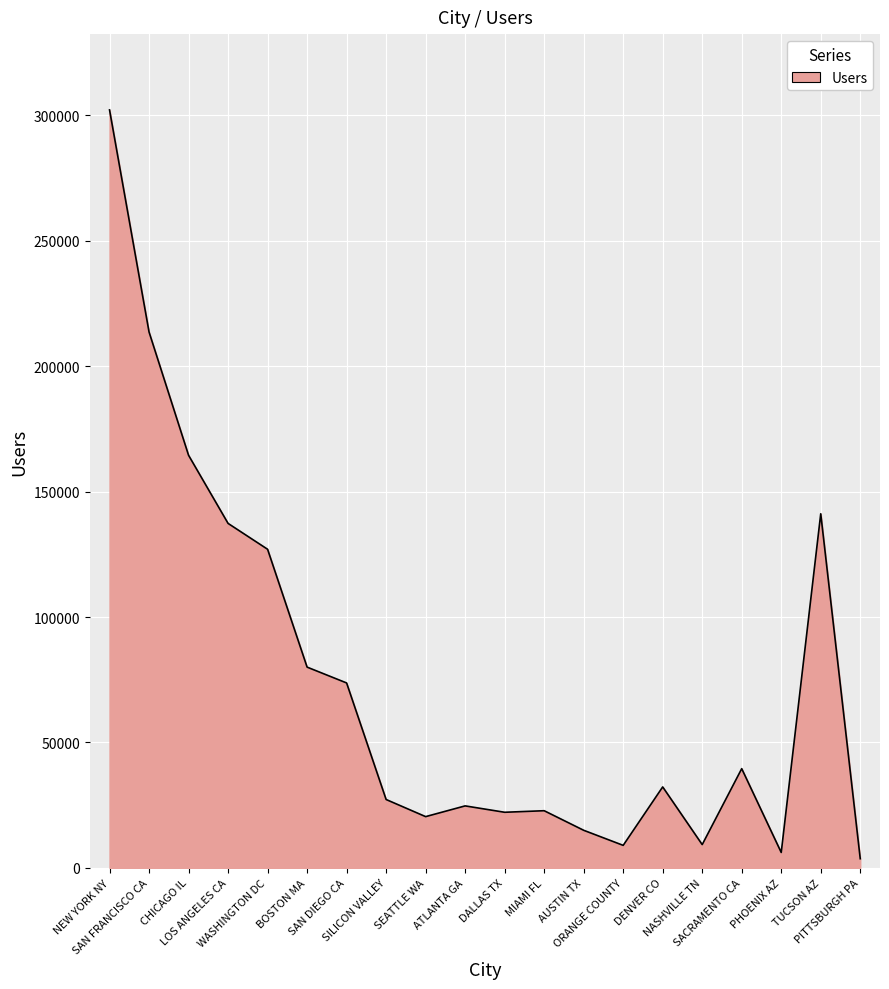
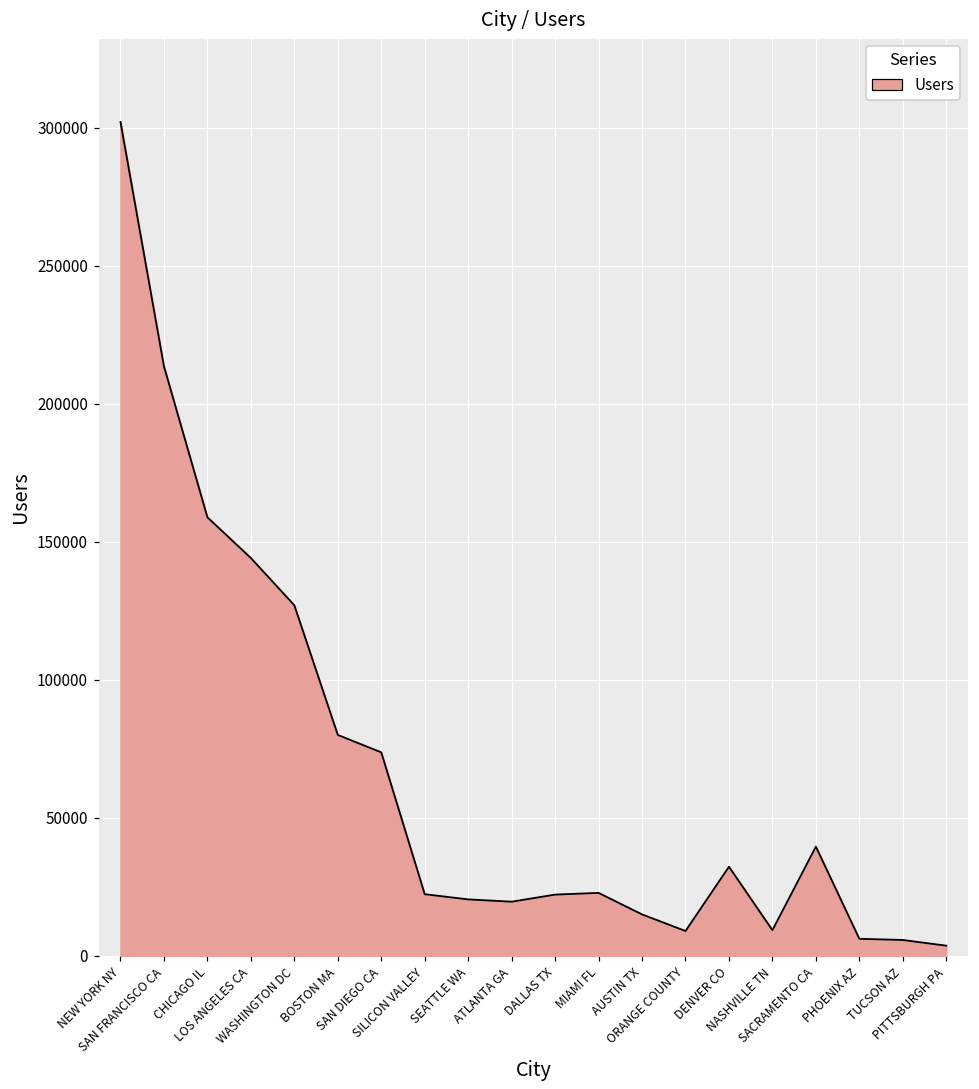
  {
    "NEW YORK NY": 302000,
    "SAN FRANCISCO CA": 214000,
-   "CHICAGO IL": 164000,
-   "LOS ANGELES CA": 137000,
+   "CHICAGO IL": 159000,
+   "LOS ANGELES CA": 144000,
    "WASHINGTON DC": 127000,
    "BOSTON MA": 80000,
    "SAN DIEGO CA": 74000,
-   "SILICON VALLEY": 27000,
+   "SILICON VALLEY": 22000,
    "SEATTLE WA": 20000,
-   "ATLANTA GA": 25000,
+   "ATLANTA GA": 20000,
    "DALLAS TX": 22000,
    "MIAMI FL": 23000,
    "AUSTIN TX": 15000,
    "ORANGE COUNTY": 9000,
    "DENVER CO": 32000,
    "NASHVILLE TN": 9000,
    "SACRAMENTO CA": 40000,
    "PHOENIX AZ": 6000,
-   "TUCSON AZ": 141000,
+   "TUCSON AZ": 6000,
    "PITTSBURGH PA": 4000
  }
